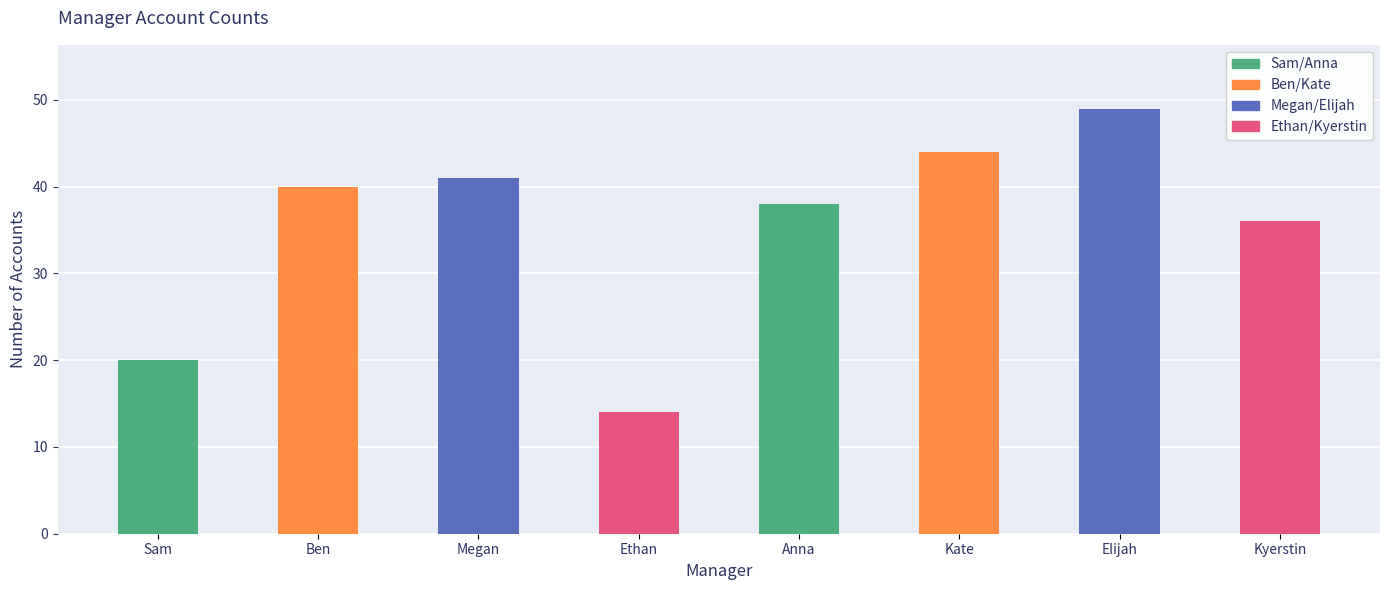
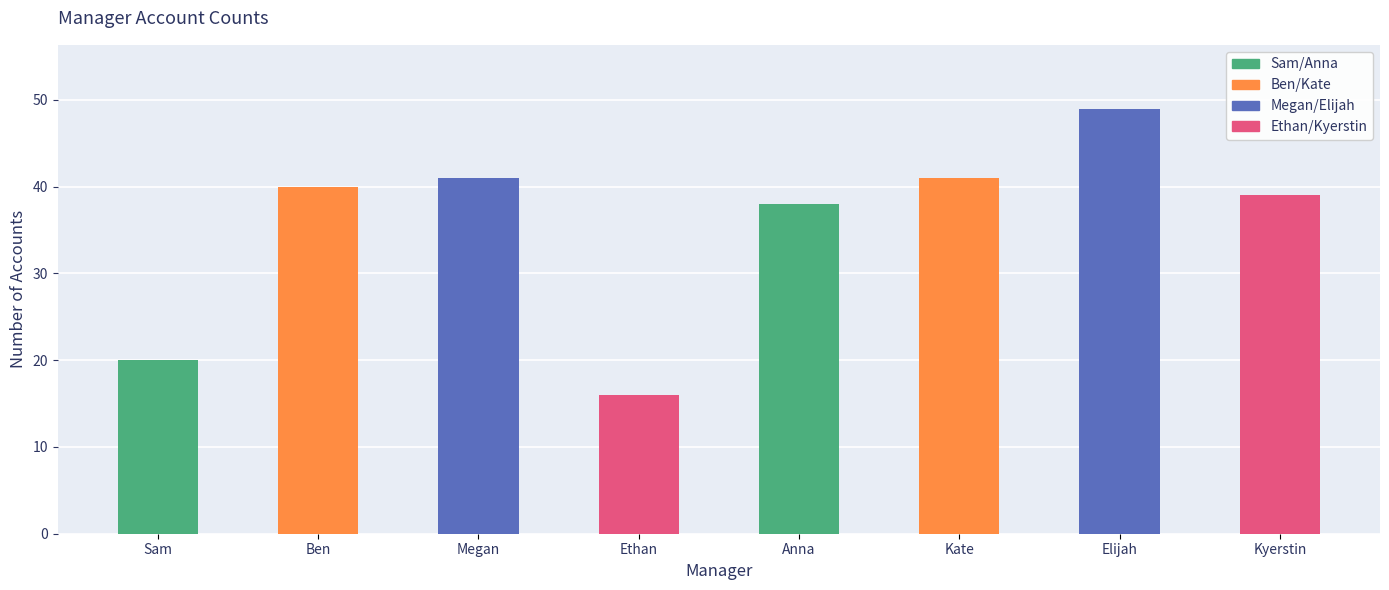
  {
    "Sam": 20,
    "Ben": 40,
    "Megan": 41,
-   "Ethan": 14,
+   "Ethan": 16,
    "Anna": 38,
-   "Kate": 44,
+   "Kate": 41,
    "Elijah": 49,
-   "Kyerstin": 36
+   "Kyerstin": 39
  }
